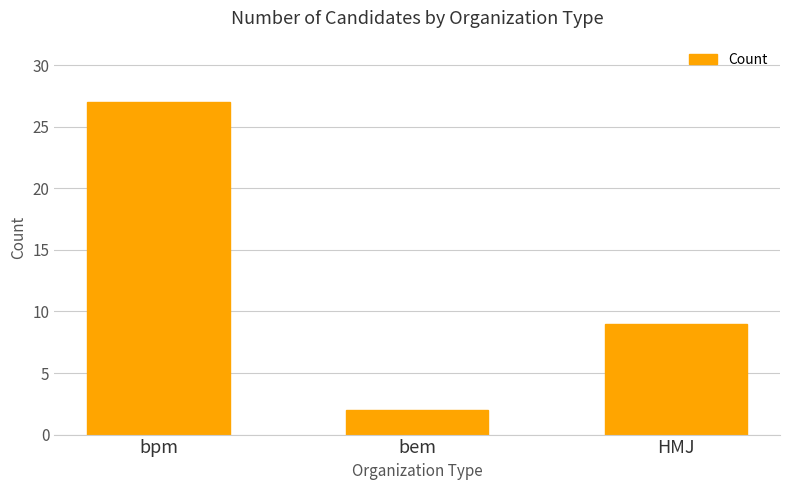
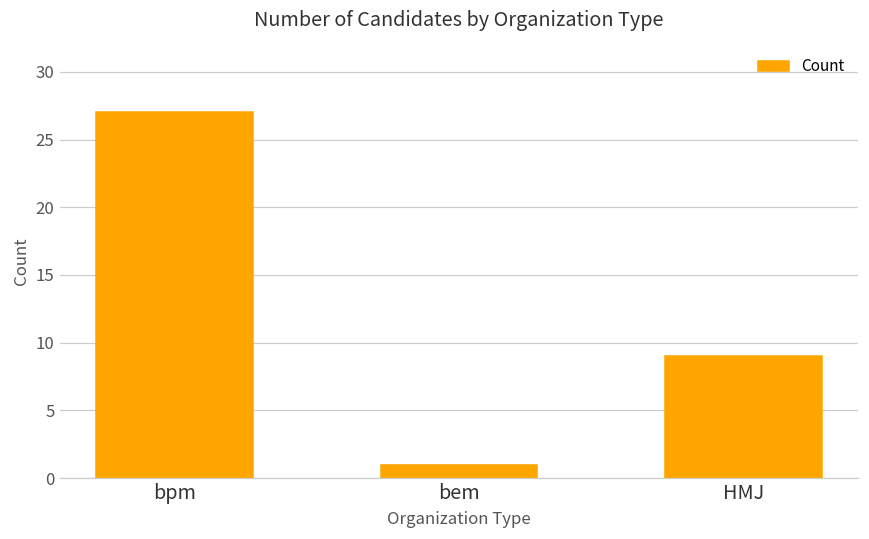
  {
    "bpm": 27,
-   "bem": 2,
+   "bem": 1,
    "HMJ": 9
  }
